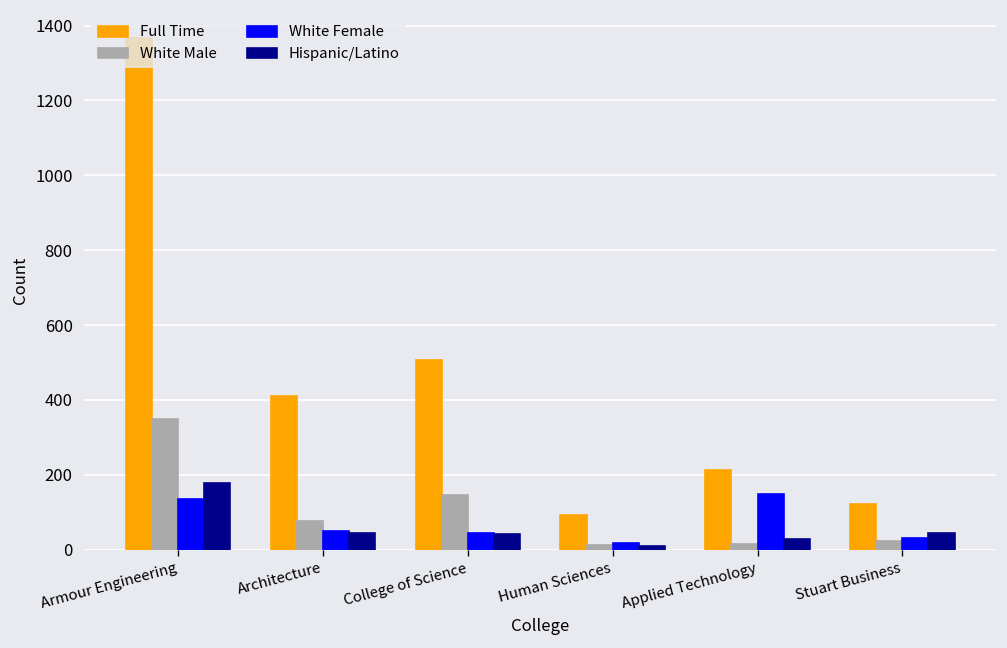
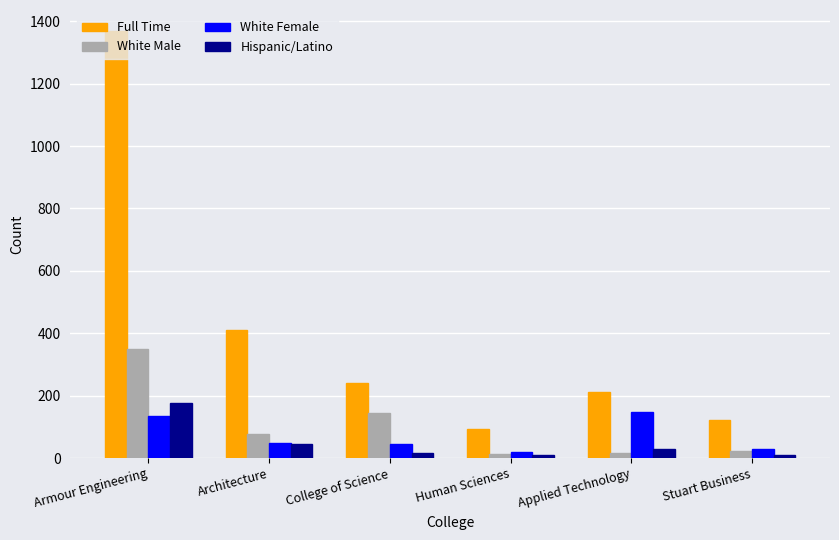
  {
    "Full Time": {
      "Architecture": 410,
-     "College of Science": 510,
+     "College of Science": 240,
      "Human Sciences": 90,
      "Applied Technology": 210,
      "Stuart Business": 120
    },
    "White Male": {
      "Armour Engineering": 350,
      "Architecture": 80,
      "College of Science": 150,
      "Human Sciences": 10,
      "Applied Technology": 20,
      "Stuart Business": 20
    },
    "White Female": {
      "Armour Engineering": 130,
      "Architecture": 50,
      "College of Science": 40,
      "Human Sciences": 20,
      "Applied Technology": 150,
      "Stuart Business": 30
    },
    "Hispanic/Latino": {
      "Armour Engineering": 180,
      "Architecture": 50,
-     "College of Science": 40,
+     "College of Science": 20,
      "Human Sciences": 10,
      "Applied Technology": 30,
-     "Stuart Business": 50
+     "Stuart Business": 10
    }
  }
